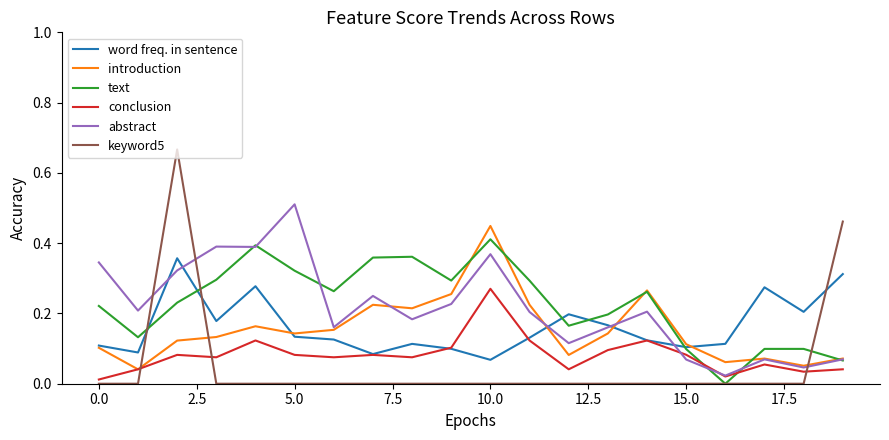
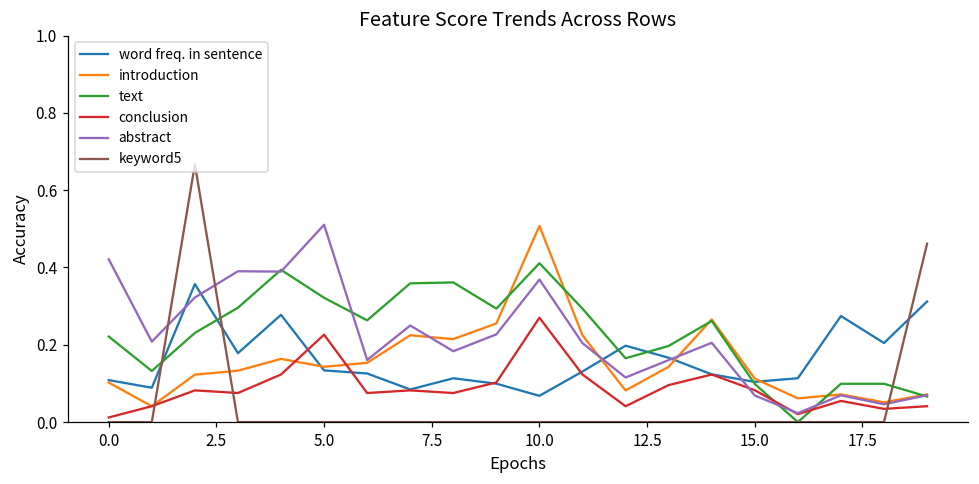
  {
    "word freq. in sentence": {
      "5.0": 0.13,
      "10.0": 0.07
    },
    "introduction": {
      "5.0": 0.14,
-     "10.0": 0.45,
+     "10.0": 0.51,
      "15.0": 0.11
    },
    "text": {
      "0.0": 0.22,
      "5.0": 0.32,
      "10.0": 0.41
    },
    "conclusion": {
      "0.0": 0.01,
-     "5.0": 0.08,
+     "5.0": 0.23,
      "10.0": 0.27,
      "15.0": 0.08
    },
    "abstract": {
-     "0.0": 0.35,
+     "0.0": 0.42,
      "5.0": 0.51,
      "10.0": 0.37,
      "15.0": 0.07
    },
    "keyword5": {
      "0.0": 0.00,
      "5.0": 0.00,
      "10.0": 0.00,
      "15.0": 0.00
    }
  }
